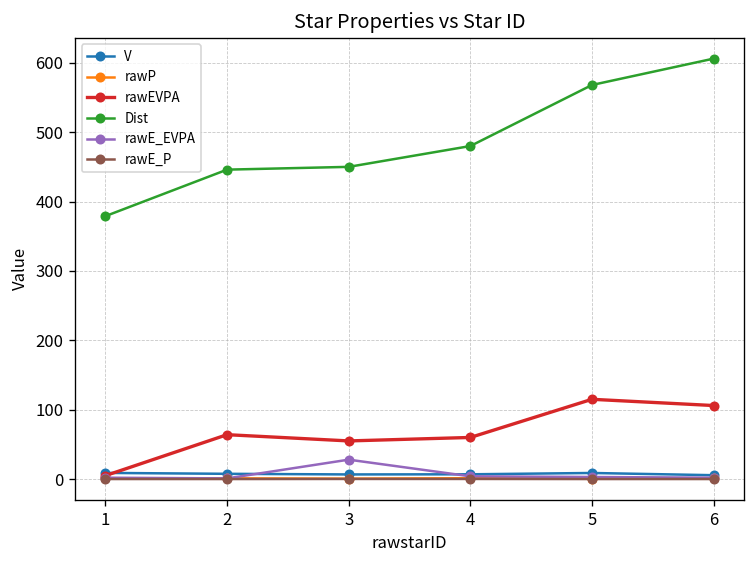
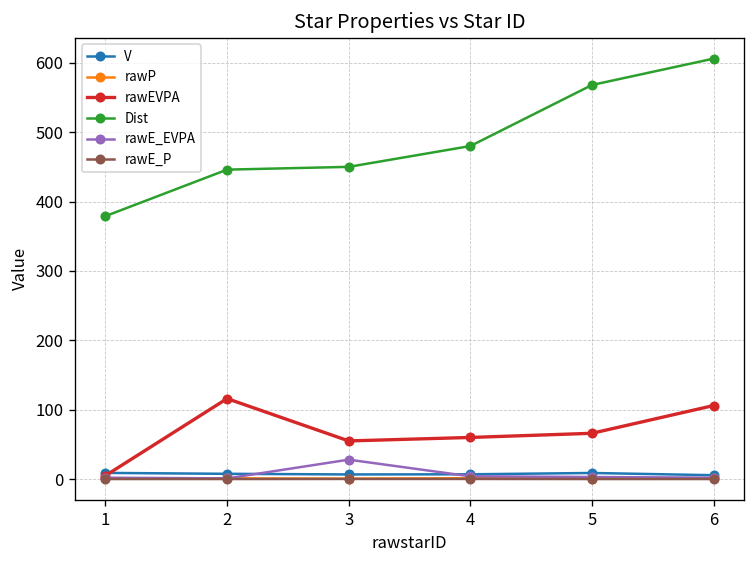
  {
    "V": {
      "2": 10,
      "3": 10,
      "5": 10
    },
    "rawEVPA": {
-     "2": 60,
+     "2": 120,
      "3": 60,
      "4": 60,
-     "5": 120,
+     "5": 70,
      "6": 110
    },
    "Dist": {
      "1": 380,
      "2": 450,
      "3": 450,
      "4": 480,
      "5": 570,
      "6": 610
    },
    "rawE_EVPA": {
      "3": 30
    }
  }
